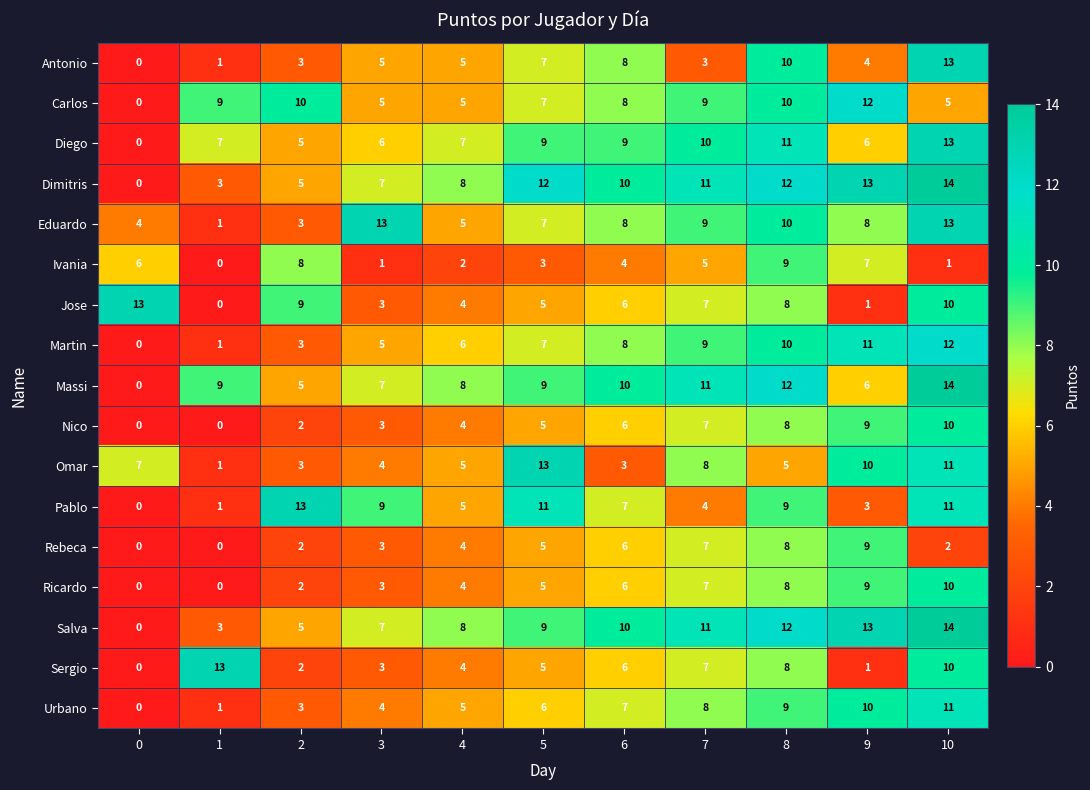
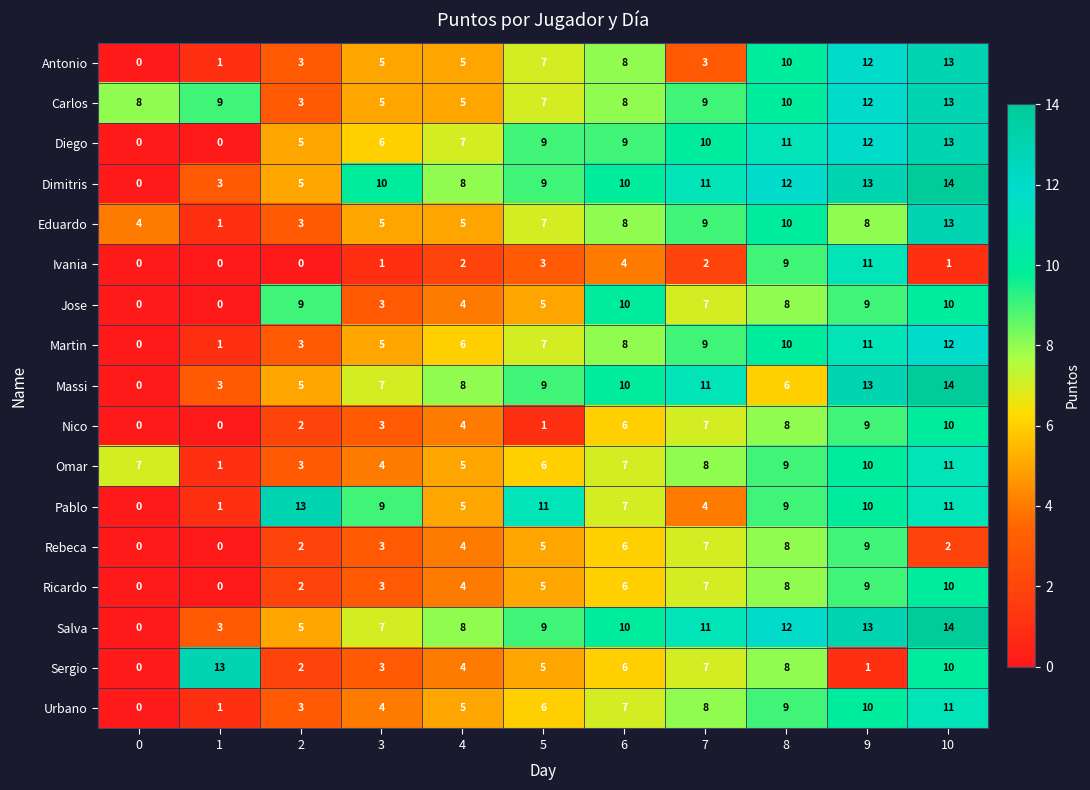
  {
    "Antonio": {
      "0": 0,
      "1": 1,
      "2": 3,
      "3": 5,
      "4": 5,
      "5": 7,
      "6": 8,
      "7": 3,
      "8": 10,
-     "9": 4,
+     "9": 12,
      "10": 13
    },
    "Carlos": {
-     "0": 0,
+     "0": 8,
      "1": 9,
-     "2": 10,
+     "2": 3,
      "3": 5,
      "4": 5,
      "5": 7,
      "6": 8,
      "7": 9,
      "8": 10,
      "9": 12,
-     "10": 5
+     "10": 13
    },
    "Diego": {
      "0": 0,
-     "1": 7,
+     "1": 0,
      "2": 5,
      "3": 6,
      "4": 7,
      "5": 9,
      "6": 9,
      "7": 10,
      "8": 11,
-     "9": 6,
+     "9": 12,
      "10": 13
    },
    "Dimitris": {
      "0": 0,
      "1": 3,
      "2": 5,
-     "3": 7,
+     "3": 10,
      "4": 8,
-     "5": 12,
+     "5": 9,
      "6": 10,
      "7": 11,
      "8": 12,
      "9": 13,
      "10": 14
    },
    "Eduardo": {
      "0": 4,
      "1": 1,
      "2": 3,
-     "3": 13,
+     "3": 5,
      "4": 5,
      "5": 7,
      "6": 8,
      "7": 9,
      "8": 10,
      "9": 8,
      "10": 13
    },
    "Ivania": {
-     "0": 6,
+     "0": 0,
      "1": 0,
-     "2": 8,
+     "2": 0,
      "3": 1,
      "4": 2,
      "5": 3,
      "6": 4,
-     "7": 5,
+     "7": 2,
      "8": 9,
-     "9": 7,
+     "9": 11,
      "10": 1
    },
    "Jose": {
-     "0": 13,
+     "0": 0,
      "1": 0,
      "2": 9,
      "3": 3,
      "4": 4,
      "5": 5,
-     "6": 6,
+     "6": 10,
      "7": 7,
      "8": 8,
-     "9": 1,
+     "9": 9,
      "10": 10
    },
    "Martin": {
      "0": 0,
      "1": 1,
      "2": 3,
      "3": 5,
      "4": 6,
      "5": 7,
      "6": 8,
      "7": 9,
      "8": 10,
      "9": 11,
      "10": 12
    },
    "Massi": {
      "0": 0,
-     "1": 9,
+     "1": 3,
      "2": 5,
      "3": 7,
      "4": 8,
      "5": 9,
      "6": 10,
      "7": 11,
-     "8": 12,
-     "9": 6,
+     "8": 6,
+     "9": 13,
      "10": 14
    },
    "Nico": {
      "0": 0,
      "1": 0,
      "2": 2,
      "3": 3,
      "4": 4,
-     "5": 5,
+     "5": 1,
      "6": 6,
      "7": 7,
      "8": 8,
      "9": 9,
      "10": 10
    },
    "Omar": {
      "0": 7,
      "1": 1,
      "2": 3,
      "3": 4,
      "4": 5,
-     "5": 13,
-     "6": 3,
+     "5": 6,
+     "6": 7,
      "7": 8,
-     "8": 5,
+     "8": 9,
      "9": 10,
      "10": 11
    },
    "Pablo": {
      "0": 0,
      "1": 1,
      "2": 13,
      "3": 9,
      "4": 5,
      "5": 11,
      "6": 7,
      "7": 4,
      "8": 9,
-     "9": 3,
+     "9": 10,
      "10": 11
    },
    "Rebeca": {
      "0": 0,
      "1": 0,
      "2": 2,
      "3": 3,
      "4": 4,
      "5": 5,
      "6": 6,
      "7": 7,
      "8": 8,
      "9": 9,
      "10": 2
    },
    "Ricardo": {
      "0": 0,
      "1": 0,
      "2": 2,
      "3": 3,
      "4": 4,
      "5": 5,
      "6": 6,
      "7": 7,
      "8": 8,
      "9": 9,
      "10": 10
    },
    "Salva": {
      "0": 0,
      "1": 3,
      "2": 5,
      "3": 7,
      "4": 8,
      "5": 9,
      "6": 10,
      "7": 11,
      "8": 12,
      "9": 13,
      "10": 14
    },
    "Sergio": {
      "0": 0,
      "1": 13,
      "2": 2,
      "3": 3,
      "4": 4,
      "5": 5,
      "6": 6,
      "7": 7,
      "8": 8,
      "9": 1,
      "10": 10
    },
    "Urbano": {
      "0": 0,
      "1": 1,
      "2": 3,
      "3": 4,
      "4": 5,
      "5": 6,
      "6": 7,
      "7": 8,
      "8": 9,
      "9": 10,
      "10": 11
    }
  }
